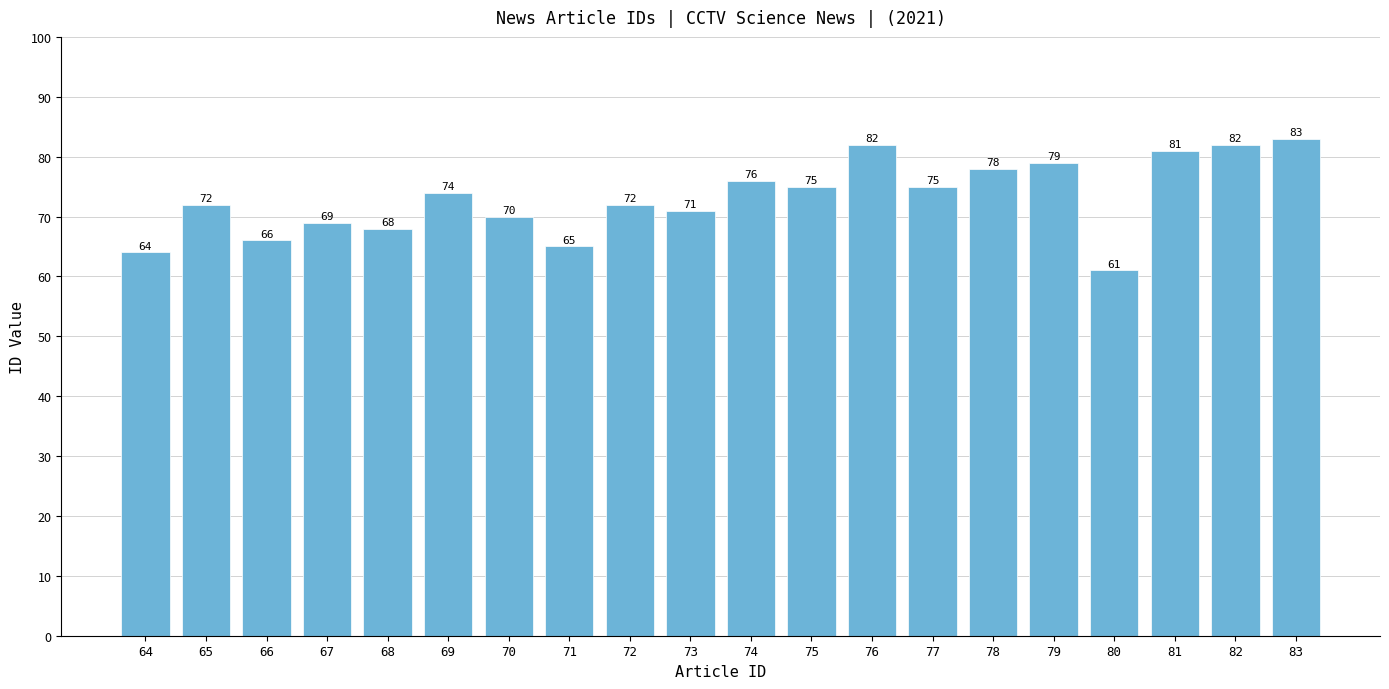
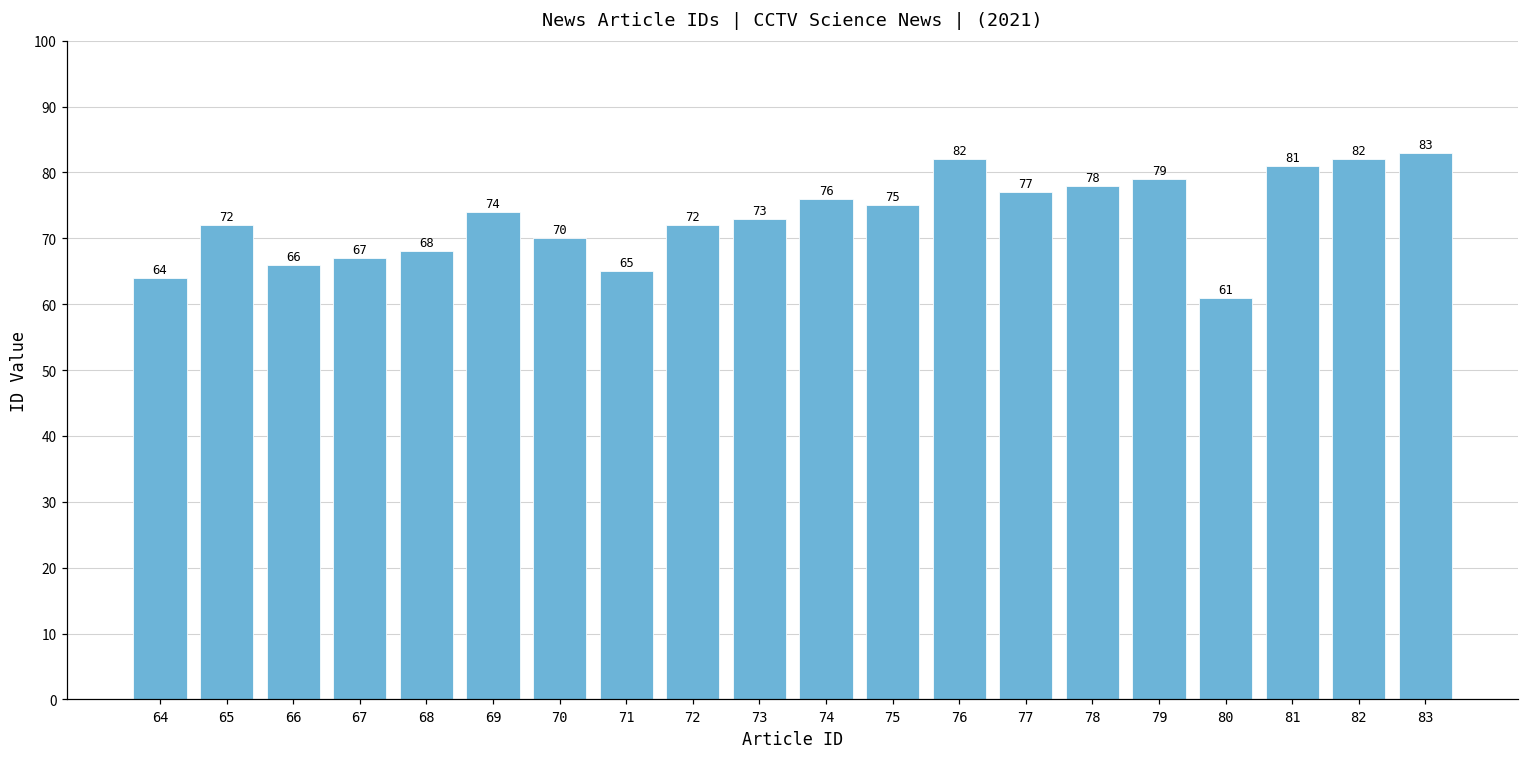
  {
    "64": 64,
    "65": 72,
    "66": 66,
-   "67": 69,
+   "67": 67,
    "68": 68,
    "69": 74,
    "70": 70,
    "71": 65,
    "72": 72,
-   "73": 71,
+   "73": 73,
    "74": 76,
    "75": 75,
    "76": 82,
-   "77": 75,
+   "77": 77,
    "78": 78,
    "79": 79,
    "80": 61,
    "81": 81,
    "82": 82,
    "83": 83
  }
